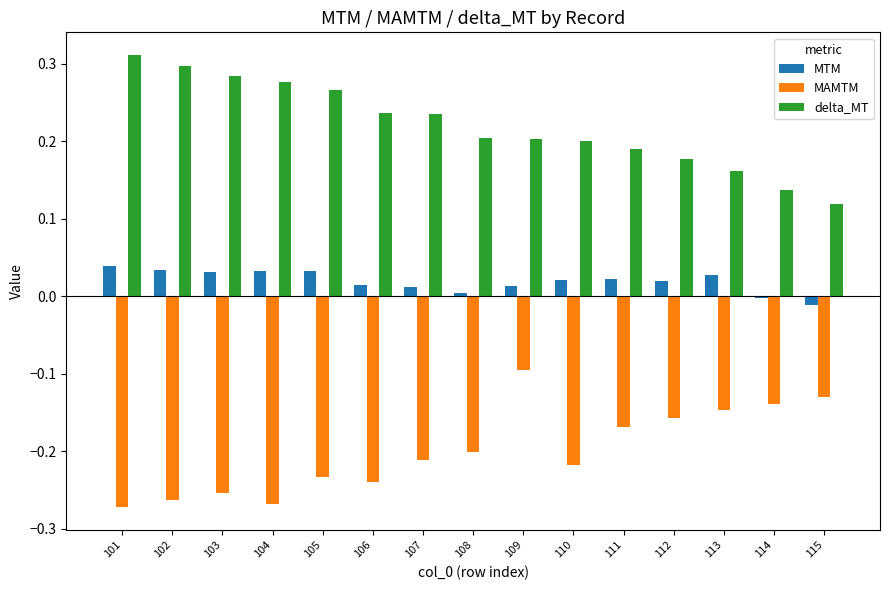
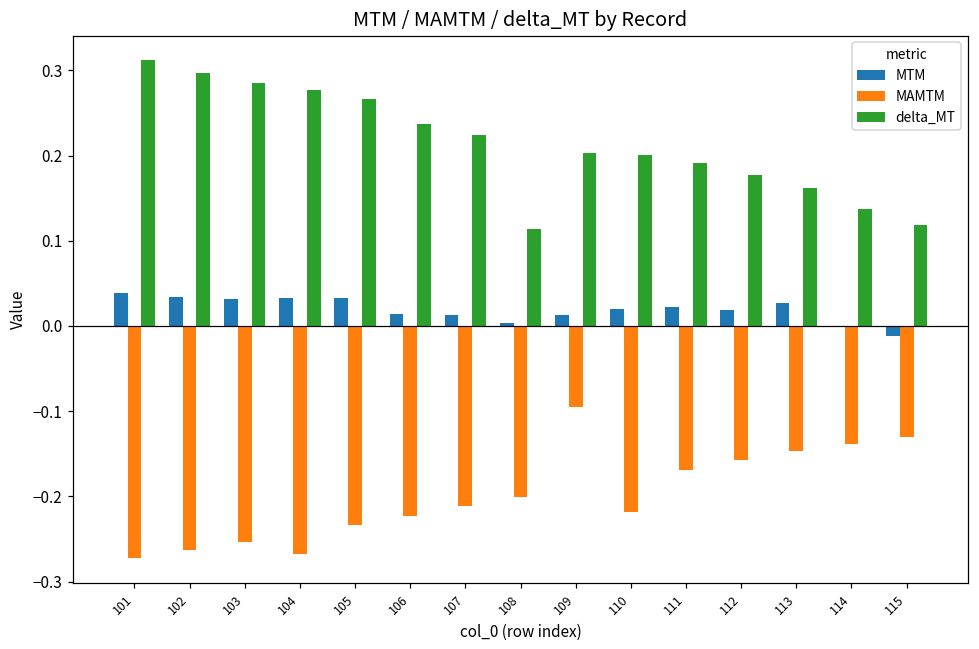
  {
    "MTM": {
      "101": 0.04,
      "102": 0.03,
      "103": 0.03,
      "104": 0.03,
      "105": 0.03,
      "106": 0.01,
      "107": 0.01,
      "108": 0.00,
      "109": 0.01,
      "110": 0.02,
      "111": 0.02,
      "112": 0.02,
      "113": 0.03,
      "115": -0.01
    },
    "MAMTM": {
      "101": -0.27,
      "102": -0.26,
      "103": -0.25,
      "104": -0.27,
      "105": -0.23,
-     "106": -0.24,
+     "106": -0.22,
      "107": -0.21,
      "108": -0.20,
      "109": -0.09,
      "110": -0.22,
      "111": -0.17,
      "112": -0.16,
      "113": -0.15,
      "114": -0.14,
      "115": -0.13
    },
    "delta_MT": {
      "101": 0.31,
      "102": 0.30,
      "103": 0.28,
      "104": 0.28,
      "105": 0.27,
      "106": 0.24,
-     "107": 0.24,
-     "108": 0.20,
+     "107": 0.22,
+     "108": 0.11,
      "109": 0.20,
      "110": 0.20,
      "111": 0.19,
      "112": 0.18,
      "113": 0.16,
      "114": 0.14,
      "115": 0.12
    }
  }
